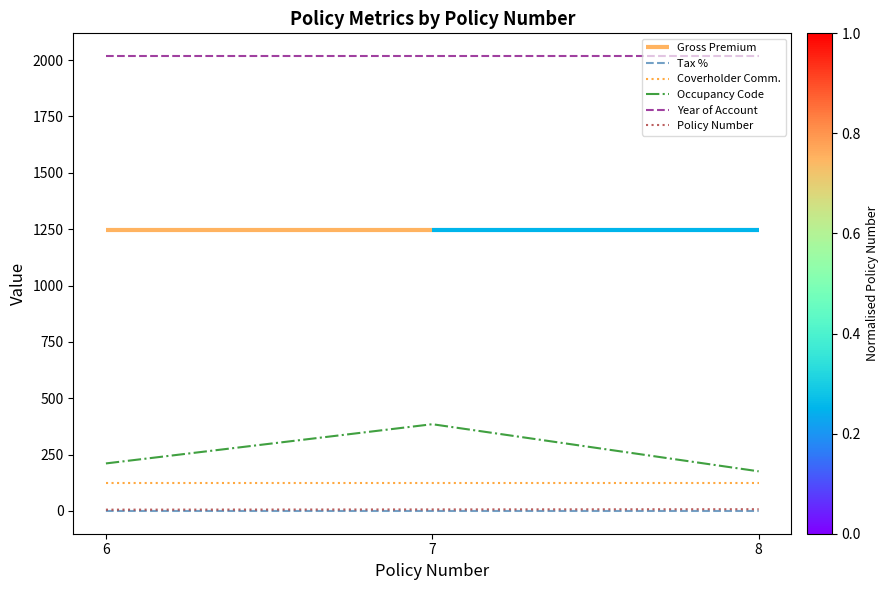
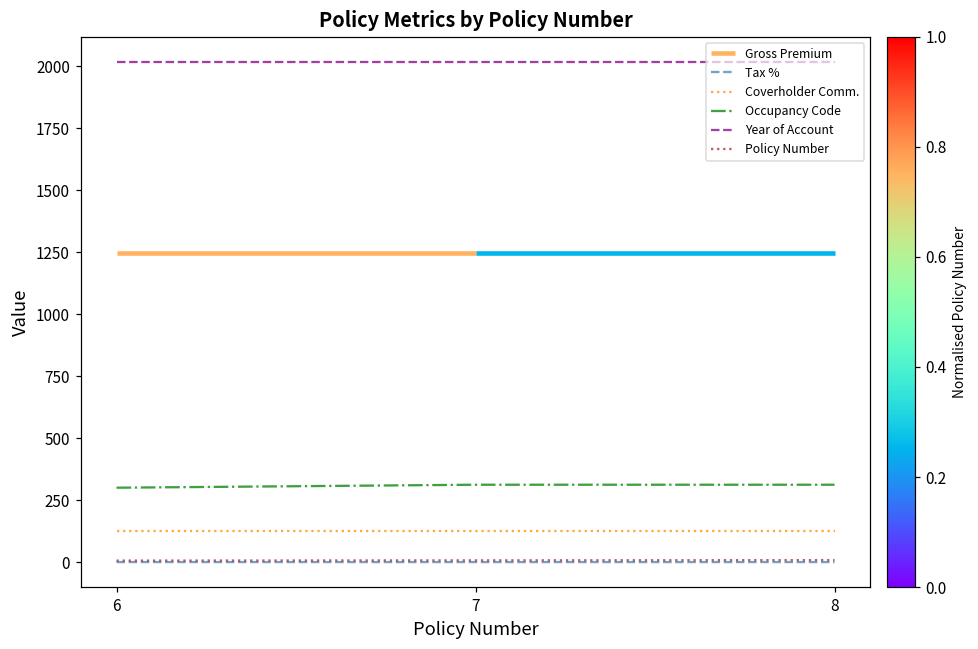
  {
    "Coverholder Comm.": {
      "6": 120,
      "7": 120,
      "8": 120
    },
    "Occupancy Code": {
-     "6": 210,
-     "7": 390,
-     "8": 180
+     "6": 300,
+     "7": 310,
+     "8": 310
    },
    "Year of Account": {
      "6": 2020,
      "7": 2020
    }
  }
